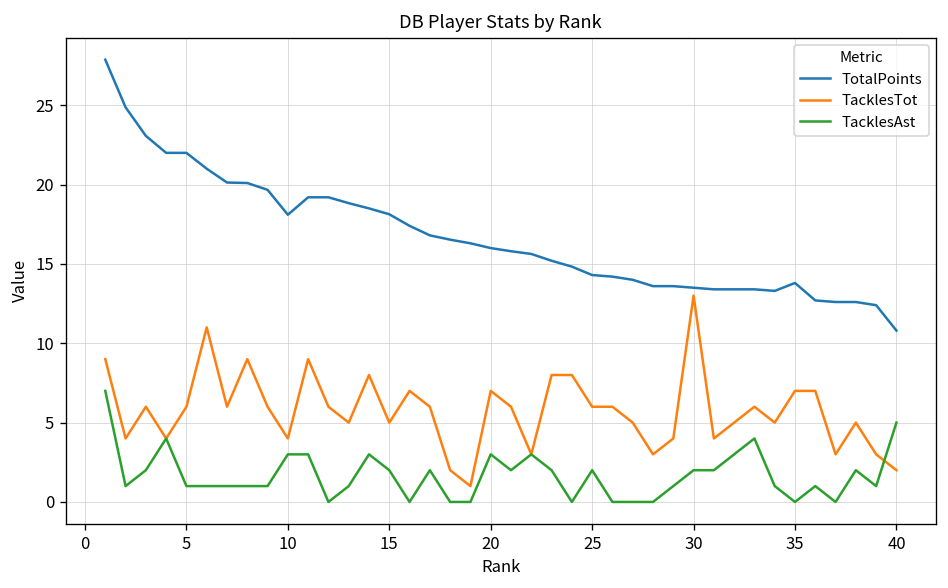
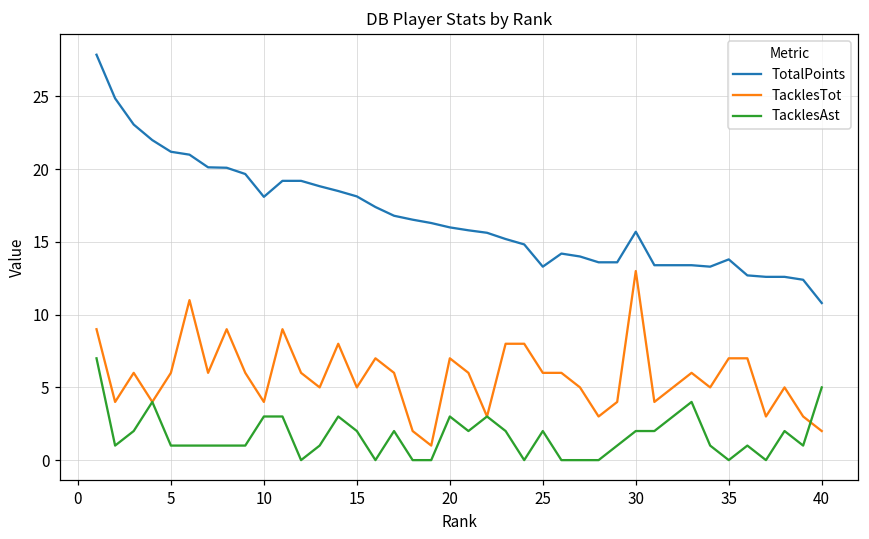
  {
    "TotalPoints": {
-     "5": 22.0,
+     "5": 21.2,
      "10": 18.1,
      "15": 18.1,
      "20": 16.0,
-     "25": 14.3,
-     "30": 13.5,
+     "25": 13.3,
+     "30": 15.7,
      "35": 13.8,
      "40": 10.8
    },
    "TacklesTot": {
      "5": 6.0,
      "10": 4.0,
      "15": 5.0,
      "20": 7.0,
      "25": 6.0,
      "30": 13.0,
      "35": 7.0,
      "40": 2.0
    },
    "TacklesAst": {
      "5": 1.0,
      "10": 3.0,
      "15": 2.0,
      "20": 3.0,
      "25": 2.0,
      "30": 2.0,
      "35": 0.0,
      "40": 5.0
    }
  }
